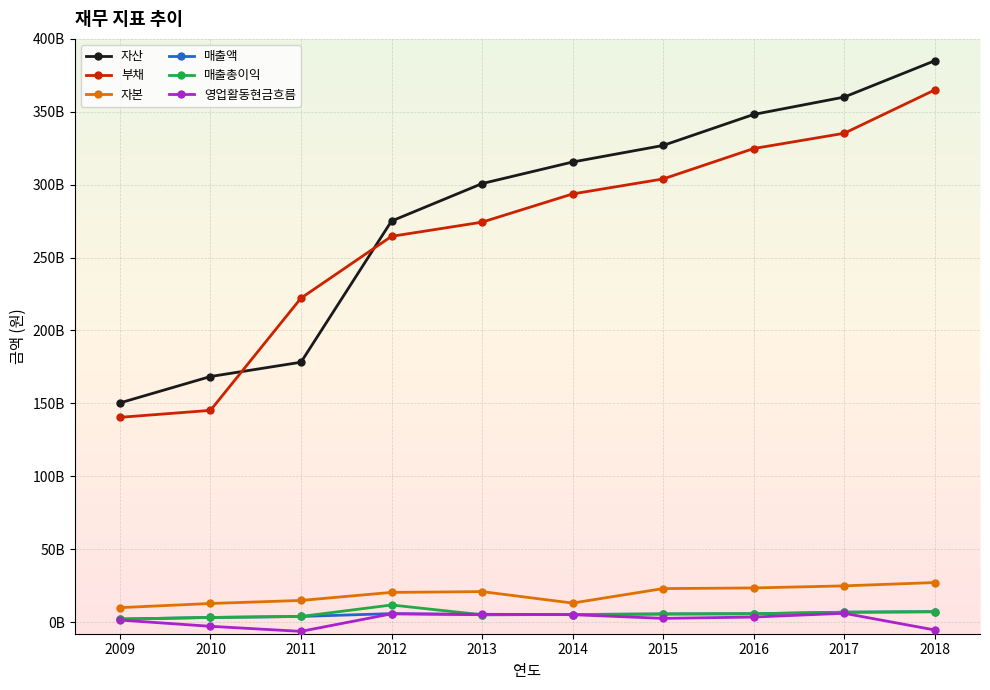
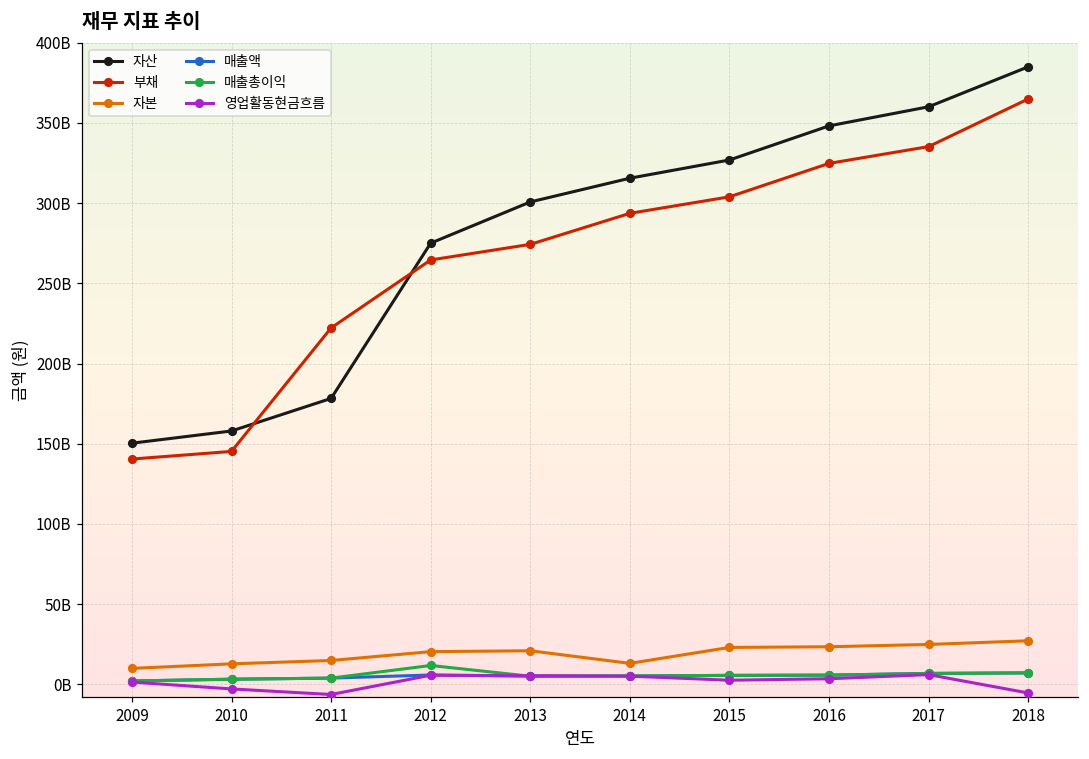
  {
    "자산": {
      "2009": 150000000000,
-     "2010": 168000000000,
+     "2010": 158000000000,
      "2011": 178000000000,
      "2012": 275000000000,
      "2013": 301000000000,
      "2014": 316000000000,
      "2015": 327000000000,
      "2016": 348000000000,
      "2017": 360000000000,
      "2018": 385000000000
    },
    "부채": {
      "2009": 140000000000,
      "2010": 145000000000,
      "2011": 222000000000,
      "2012": 265000000000,
      "2013": 274000000000,
      "2014": 294000000000,
      "2015": 304000000000,
      "2016": 325000000000,
      "2017": 335000000000,
      "2018": 365000000000
    },
    "자본": {
      "2009": 10000000000,
      "2010": 13000000000,
      "2011": 15000000000,
      "2012": 20000000000,
      "2013": 21000000000,
      "2014": 13000000000,
      "2015": 23000000000,
      "2016": 23000000000,
      "2017": 25000000000,
      "2018": 27000000000
    },
    "매출총이익": {
      "2012": 12000000000
    },
    "영업활동현금흐름": {
      "2010": -3000000000,
      "2011": -6000000000,
      "2015": 3000000000,
      "2016": 3000000000,
      "2018": -5000000000
    }
  }
